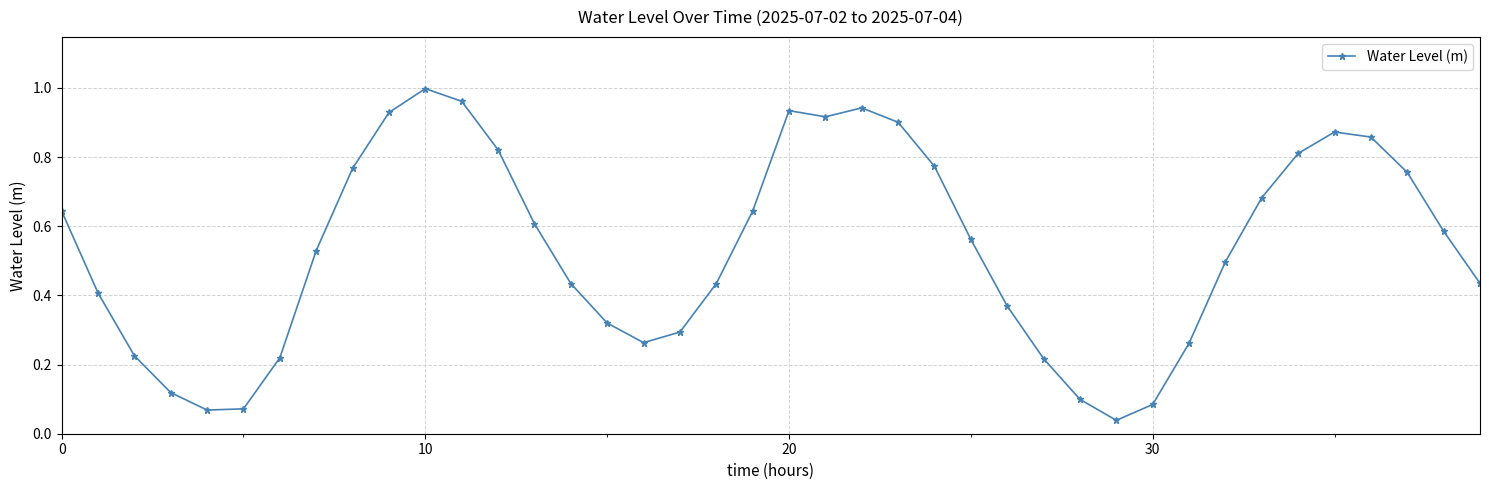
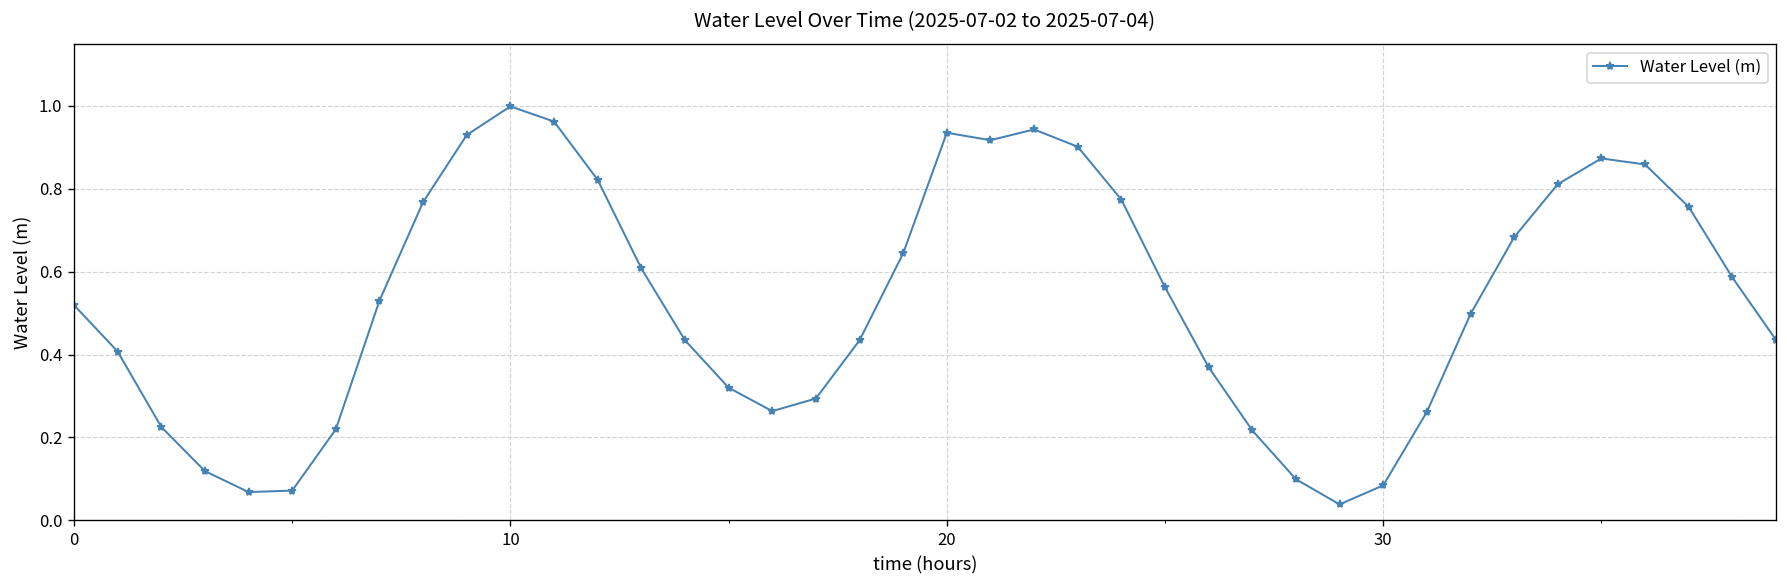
  {
-   "0": 0.64,
+   "0": 0.52,
    "10": 1.00,
    "20": 0.93,
    "30": 0.08
  }
